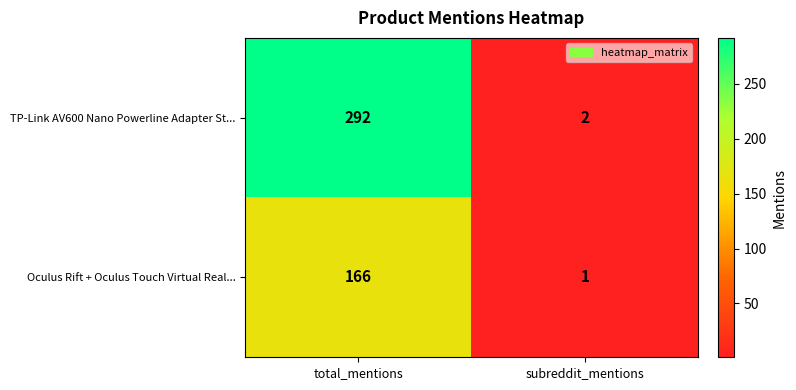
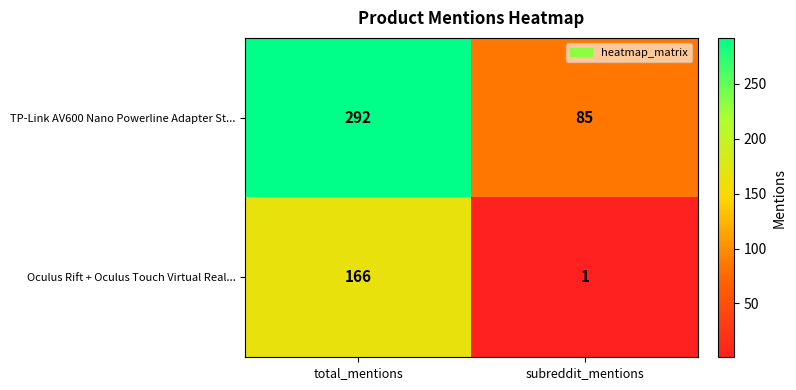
  {
    "TP-Link AV600 Nano Powerline Adapter St...": {
      "total_mentions": 292,
-     "subreddit_mentions": 2
+     "subreddit_mentions": 85
    },
    "Oculus Rift + Oculus Touch Virtual Real...": {
      "total_mentions": 166,
      "subreddit_mentions": 1
    }
  }
